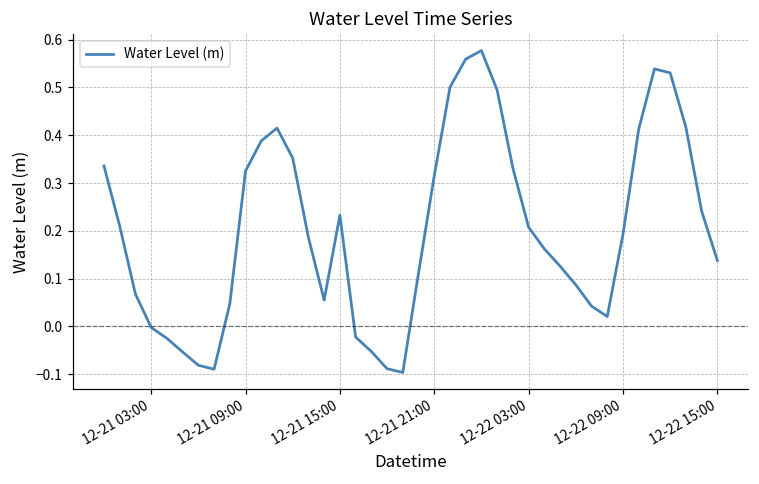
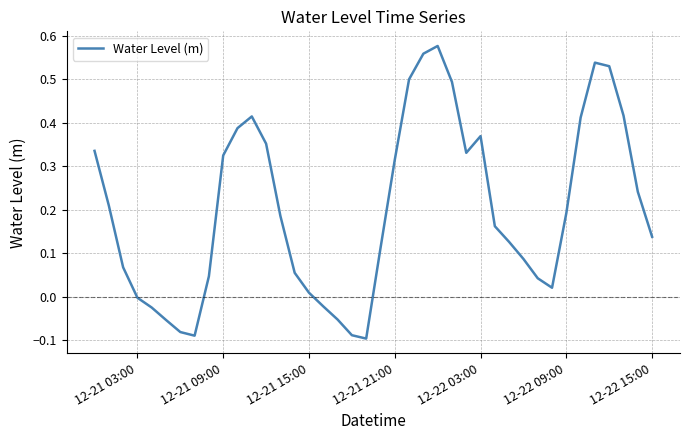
  {
    "12-21 03:00": 0.00,
    "12-21 09:00": 0.33,
-   "12-21 15:00": 0.23,
+   "12-21 15:00": 0.01,
    "12-21 21:00": 0.32,
-   "12-22 03:00": 0.21,
+   "12-22 03:00": 0.37,
    "12-22 09:00": 0.19,
    "12-22 15:00": 0.14
  }
